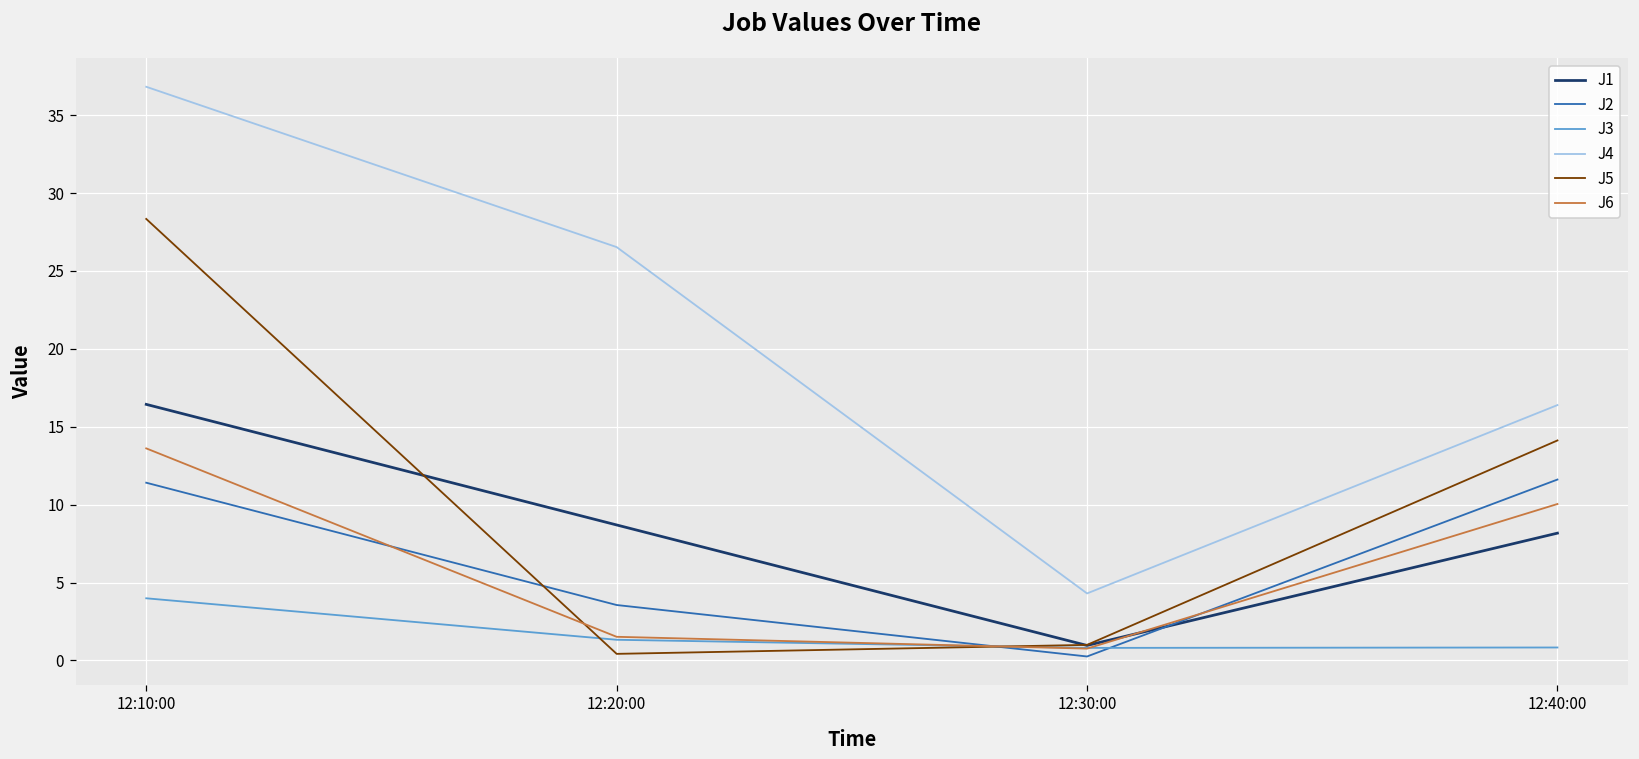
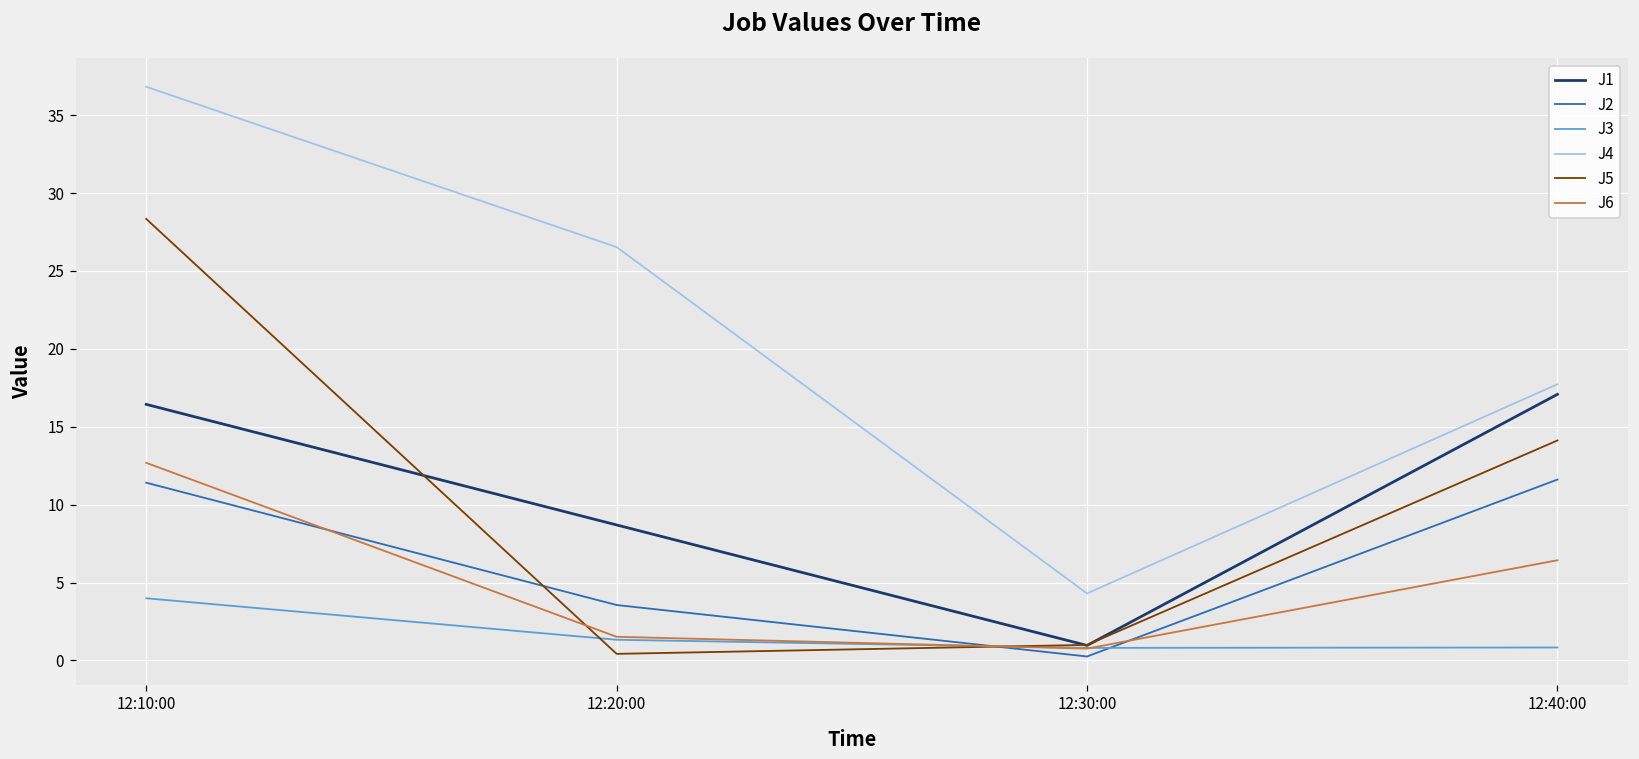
  {
    "J1": {
      "12:10:00": 16.4,
      "12:20:00": 8.7,
-     "12:40:00": 8.2
+     "12:40:00": 17.1
    },
    "J2": {
      "12:10:00": 11.4,
      "12:20:00": 3.6,
      "12:30:00": 0.3,
      "12:40:00": 11.6
    },
    "J3": {
      "12:10:00": 4.0,
      "12:20:00": 1.3,
      "12:40:00": 0.8
    },
    "J4": {
      "12:10:00": 36.8,
      "12:20:00": 26.5,
      "12:30:00": 4.3,
-     "12:40:00": 16.4
+     "12:40:00": 17.7
    },
    "J5": {
      "12:10:00": 28.3,
      "12:20:00": 0.4,
      "12:40:00": 14.1
    },
    "J6": {
-     "12:10:00": 13.6,
+     "12:10:00": 12.7,
      "12:20:00": 1.5,
-     "12:40:00": 10.0
+     "12:40:00": 6.4
    }
  }
